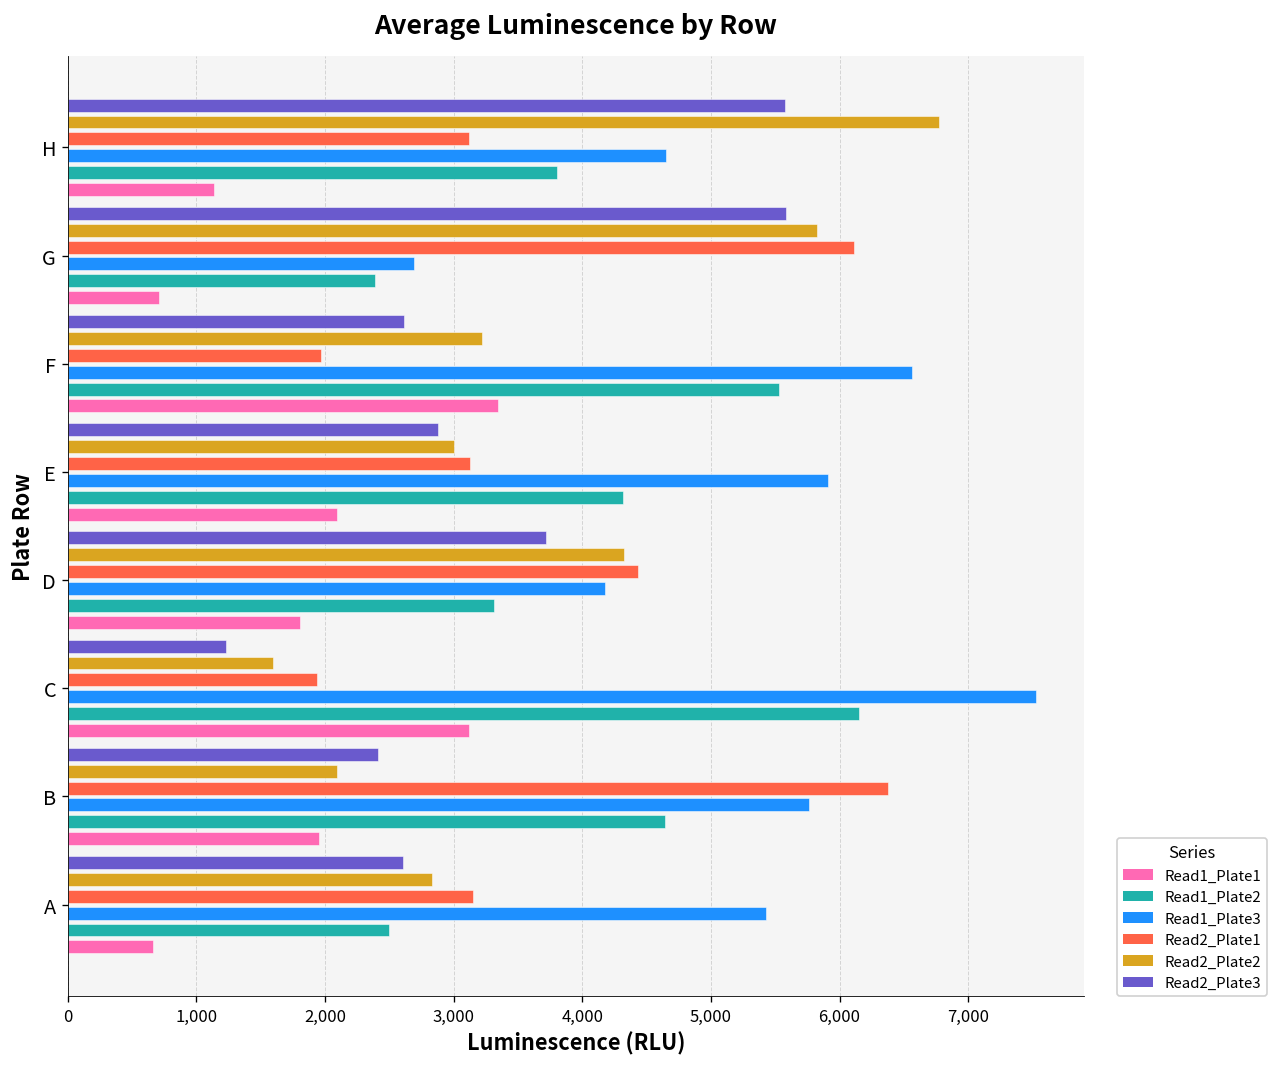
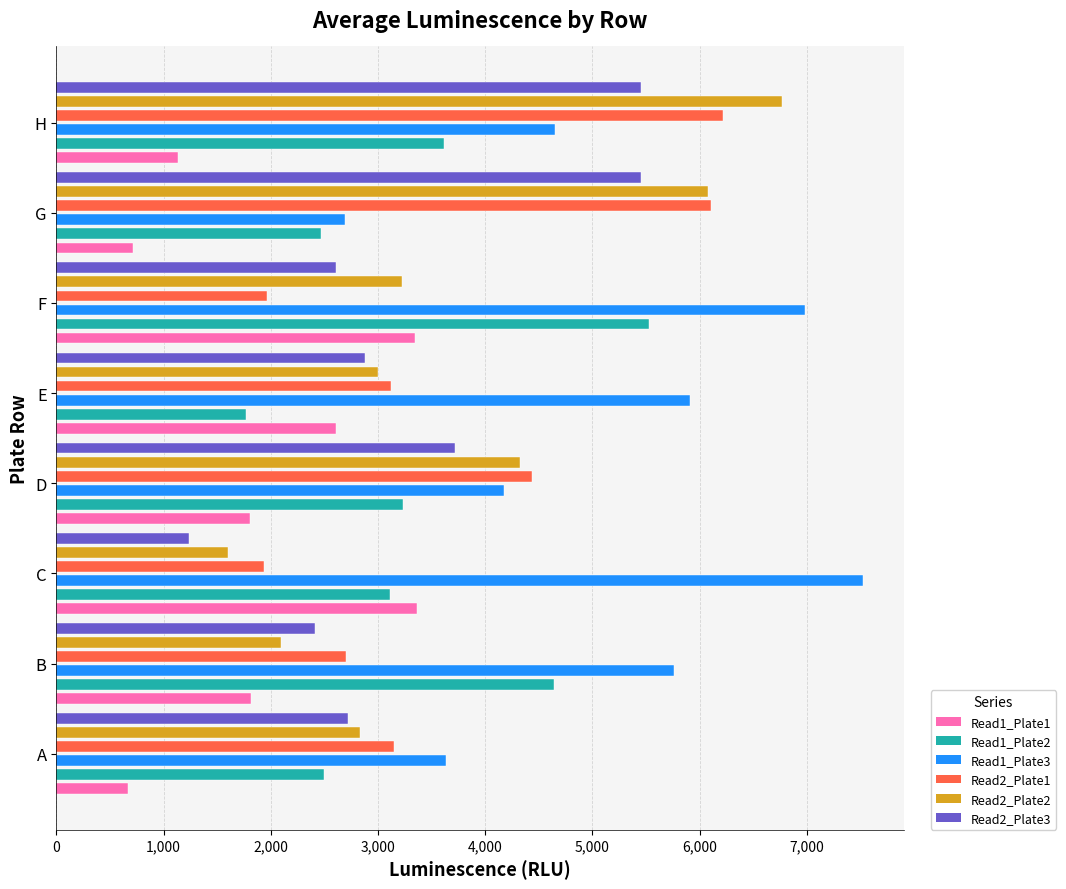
  {
    "Read1_Plate1": {
      "H": "1,140",
      "G": "710",
      "F": "3,340",
-     "E": "2,090",
+     "E": "2,610",
      "D": "1,810",
-     "C": "3,120",
-     "B": "1,950",
+     "C": "3,370",
+     "B": "1,810",
      "A": "670"
    },
    "Read1_Plate2": {
-     "H": "3,800",
-     "G": "2,390",
+     "H": "3,610",
+     "G": "2,470",
      "F": "5,530",
-     "E": "4,320",
-     "D": "3,310",
-     "C": "6,150",
+     "E": "1,770",
+     "D": "3,230",
+     "C": "3,120",
      "B": "4,650",
      "A": "2,490"
    },
    "Read1_Plate3": {
      "H": "4,650",
      "G": "2,700",
-     "F": "6,560",
+     "F": "6,990",
      "E": "5,910",
      "D": "4,180",
      "C": "7,530",
      "B": "5,760",
-     "A": "5,430"
+     "A": "3,640"
    },
    "Read2_Plate1": {
-     "H": "3,120",
+     "H": "6,210",
      "G": "6,110",
      "F": "1,970",
      "E": "3,120",
      "D": "4,440",
      "C": "1,940",
-     "B": "6,380",
+     "B": "2,710",
      "A": "3,150"
    },
    "Read2_Plate2": {
      "H": "6,770",
-     "G": "5,820",
+     "G": "6,080",
      "F": "3,220",
      "E": "3,000",
      "D": "4,330",
      "C": "1,600",
      "B": "2,090",
      "A": "2,830"
    },
    "Read2_Plate3": {
-     "H": "5,570",
-     "G": "5,590",
+     "H": "5,450",
+     "G": "5,450",
      "F": "2,610",
      "E": "2,880",
      "D": "3,720",
      "C": "1,230",
      "B": "2,420",
-     "A": "2,610"
+     "A": "2,720"
    }
  }
